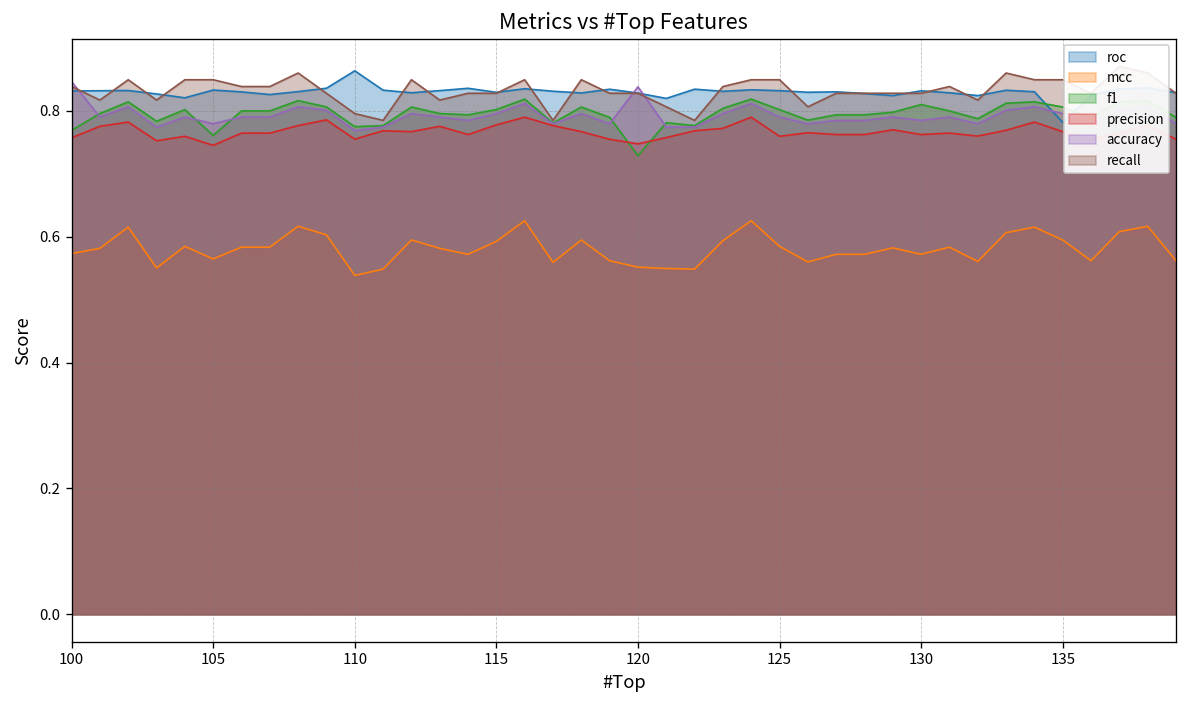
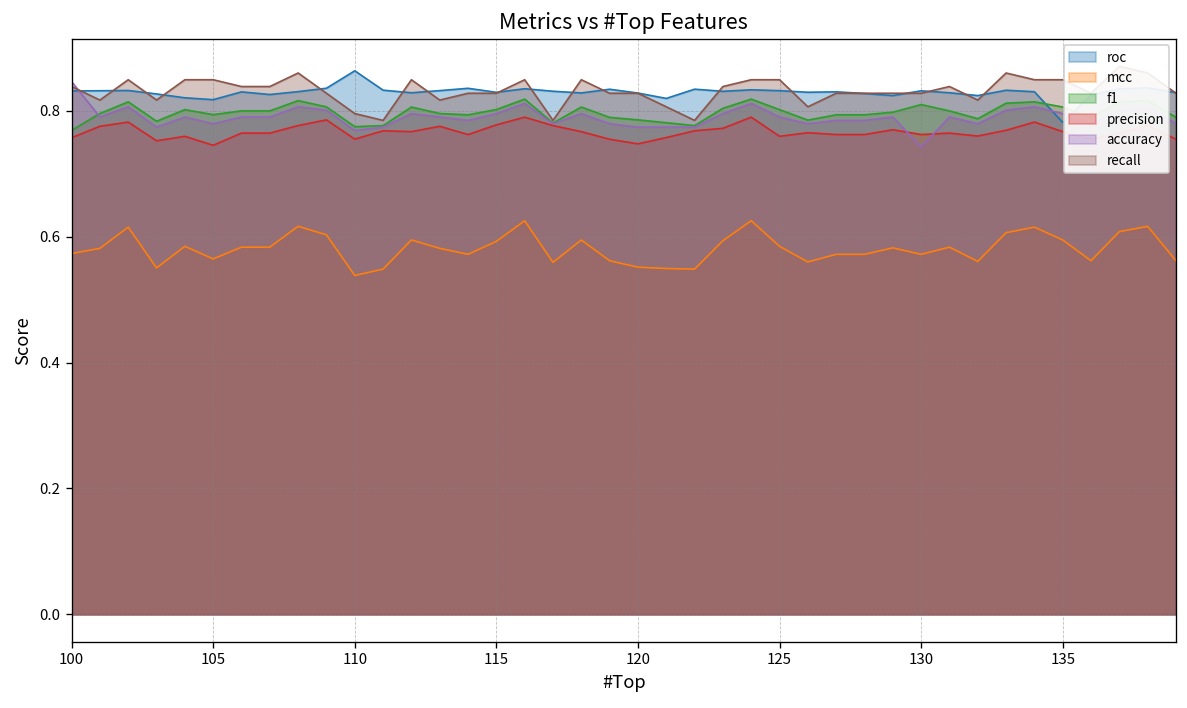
  {
    "roc": {
      "100": 0.83,
-     "105": 0.83,
+     "105": 0.82,
      "110": 0.86,
      "125": 0.83,
      "135": 0.78
    },
    "f1": {
      "100": 0.77,
-     "105": 0.76,
+     "105": 0.79,
      "110": 0.77,
      "115": 0.80,
-     "120": 0.73,
+     "120": 0.79,
      "125": 0.80,
      "130": 0.81,
      "135": 0.81
    },
    "accuracy": {
      "100": 0.85,
      "105": 0.78,
      "110": 0.77,
      "115": 0.80,
-     "120": 0.84,
+     "120": 0.77,
      "125": 0.79,
-     "130": 0.78,
+     "130": 0.74,
      "135": 0.80
    }
  }
